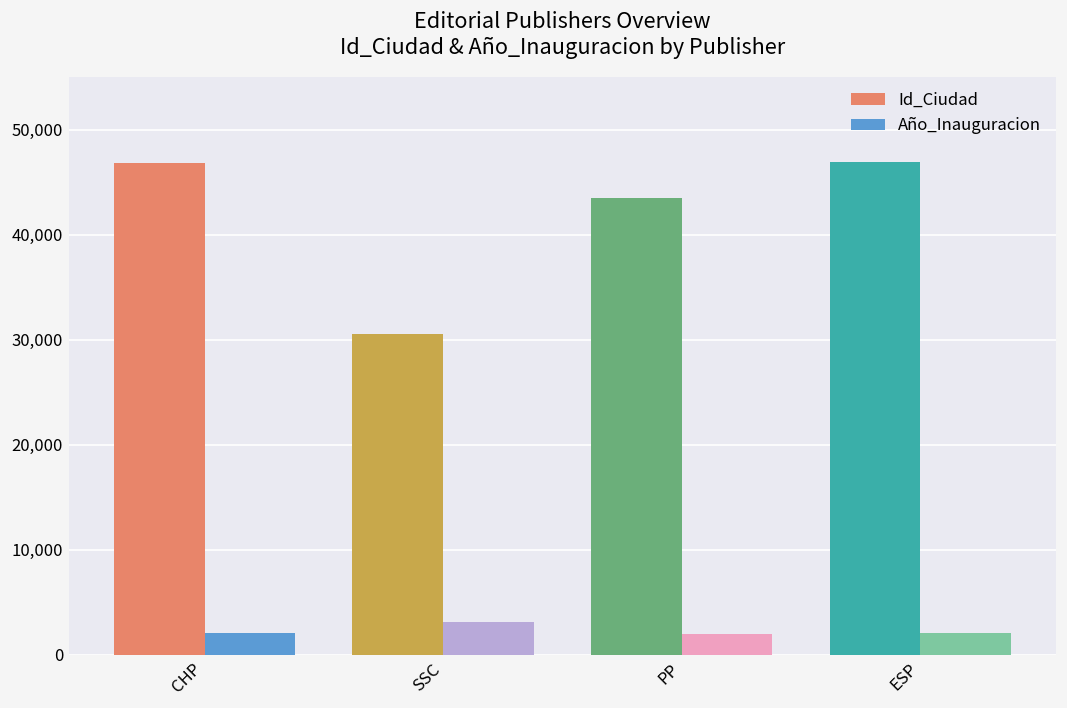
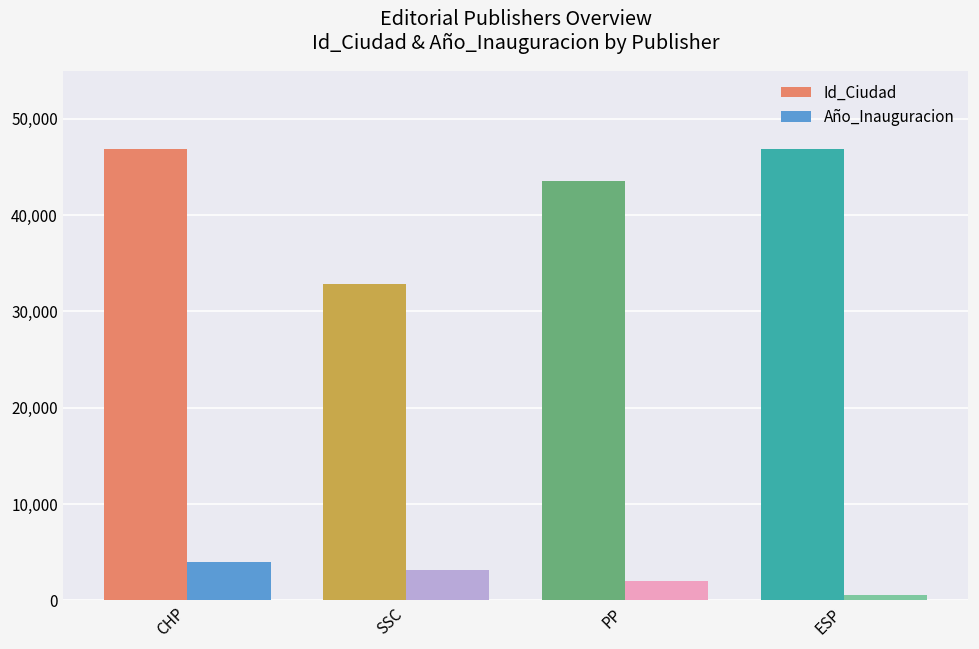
  {
    "Id_Ciudad": {
      "CHP": "47,000",
-     "SSC": "31,000",
+     "SSC": "33,000",
      "PP": "44,000",
      "ESP": "47,000"
    },
    "Año_Inauguracion": {
-     "CHP": "2,000",
+     "CHP": "4,000",
      "SSC": "3,000",
      "PP": "2,000",
-     "ESP": "2,000"
+     "ESP": "1,000"
    }
  }
